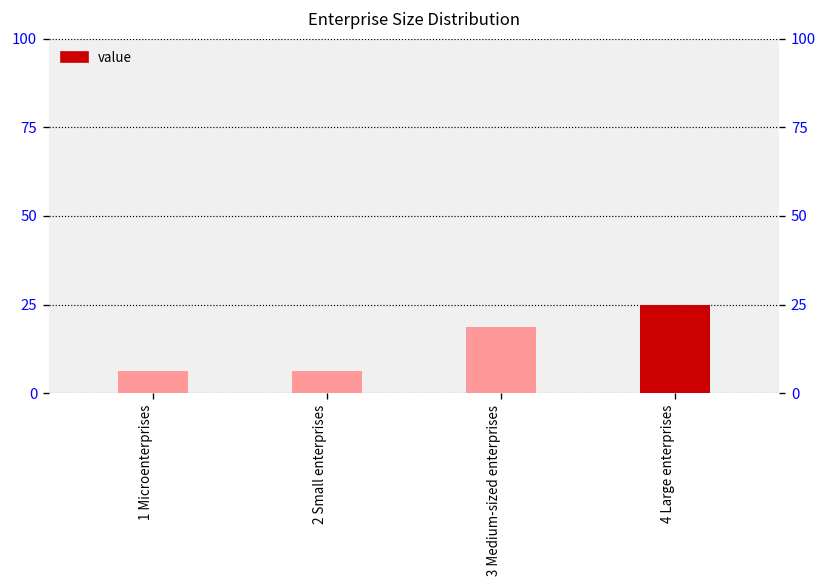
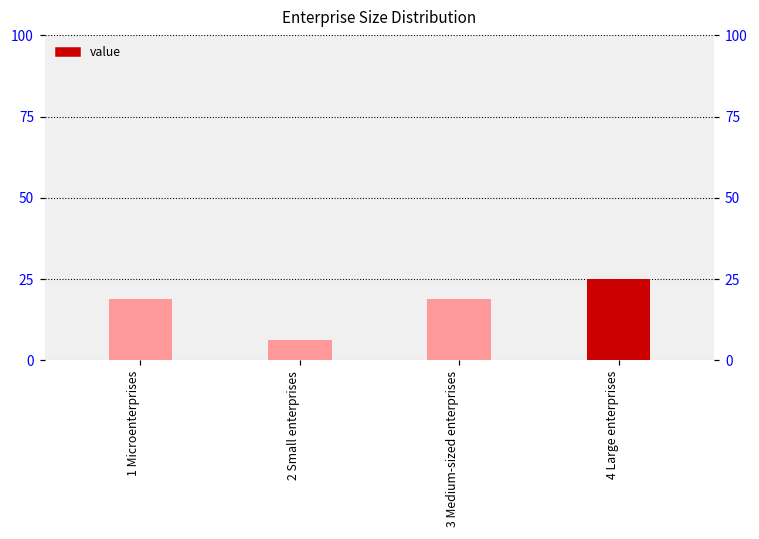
  {
-   "1 Microenterprises": 6,
+   "1 Microenterprises": 19,
    "2 Small enterprises": 6,
    "3 Medium-sized enterprises": 19,
    "4 Large enterprises": 25
  }
